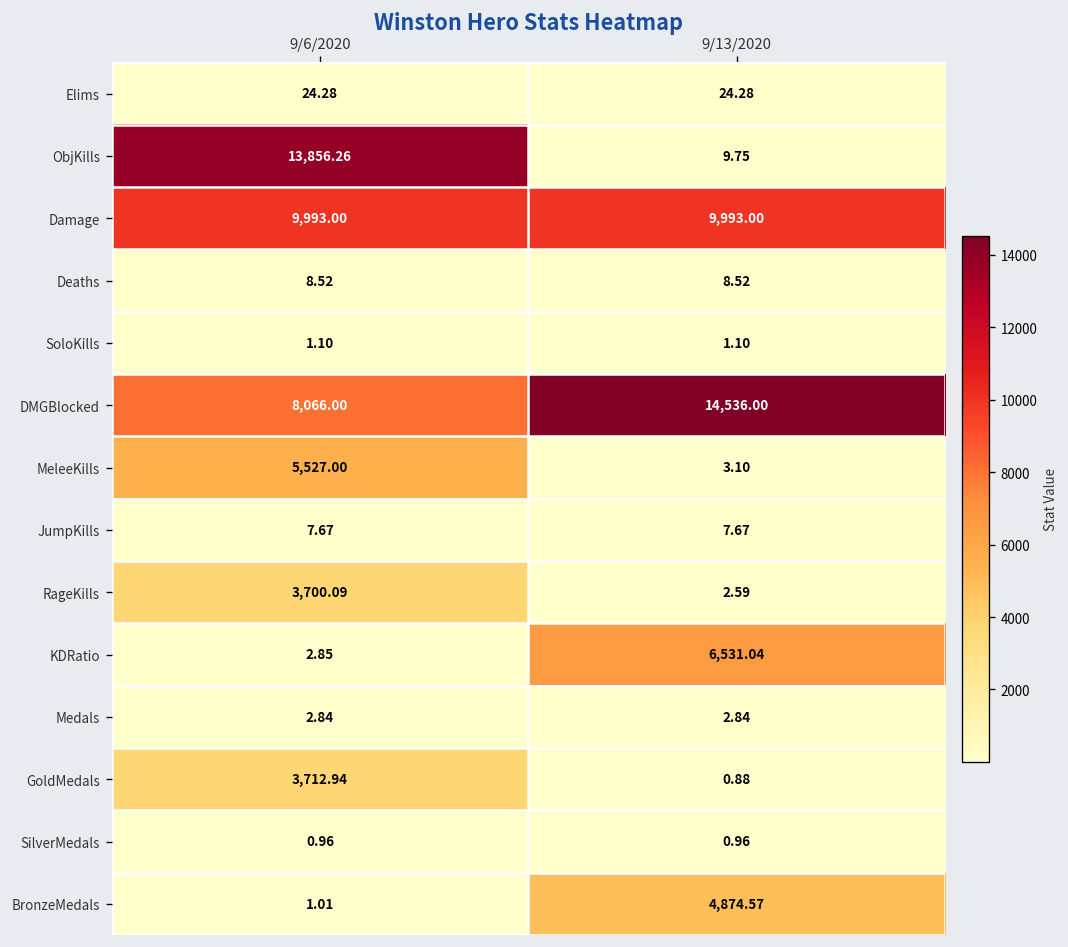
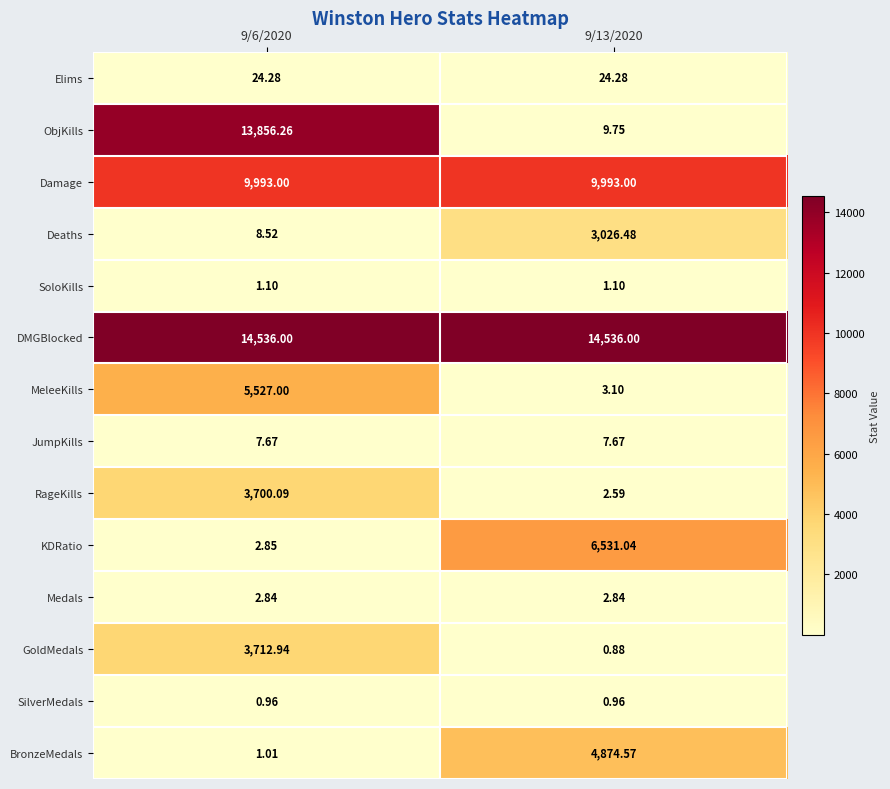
  {
    "Elims": {
      "9/6/2020": "24.28",
      "9/13/2020": "24.28"
    },
    "ObjKills": {
      "9/6/2020": "13,856.26",
      "9/13/2020": "9.75"
    },
    "Damage": {
      "9/6/2020": "9,993.00",
      "9/13/2020": "9,993.00"
    },
    "Deaths": {
      "9/6/2020": "8.52",
-     "9/13/2020": "8.52"
+     "9/13/2020": "3,026.48"
    },
    "SoloKills": {
      "9/6/2020": "1.10",
      "9/13/2020": "1.10"
    },
    "DMGBlocked": {
-     "9/6/2020": "8,066.00",
+     "9/6/2020": "14,536.00",
      "9/13/2020": "14,536.00"
    },
    "MeleeKills": {
      "9/6/2020": "5,527.00",
      "9/13/2020": "3.10"
    },
    "JumpKills": {
      "9/6/2020": "7.67",
      "9/13/2020": "7.67"
    },
    "RageKills": {
      "9/6/2020": "3,700.09",
      "9/13/2020": "2.59"
    },
    "KDRatio": {
      "9/6/2020": "2.85",
      "9/13/2020": "6,531.04"
    },
    "Medals": {
      "9/6/2020": "2.84",
      "9/13/2020": "2.84"
    },
    "GoldMedals": {
      "9/6/2020": "3,712.94",
      "9/13/2020": "0.88"
    },
    "SilverMedals": {
      "9/6/2020": "0.96",
      "9/13/2020": "0.96"
    },
    "BronzeMedals": {
      "9/6/2020": "1.01",
      "9/13/2020": "4,874.57"
    }
  }
